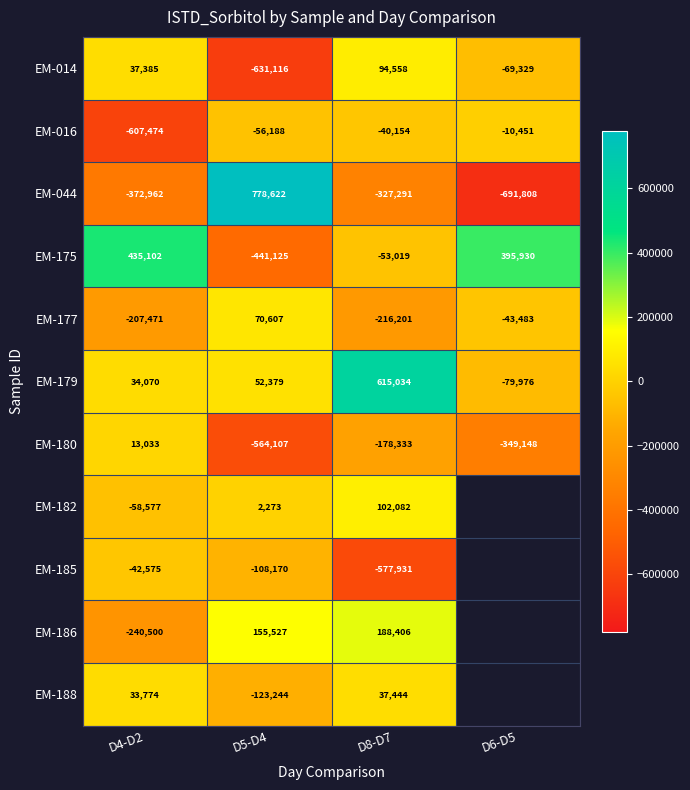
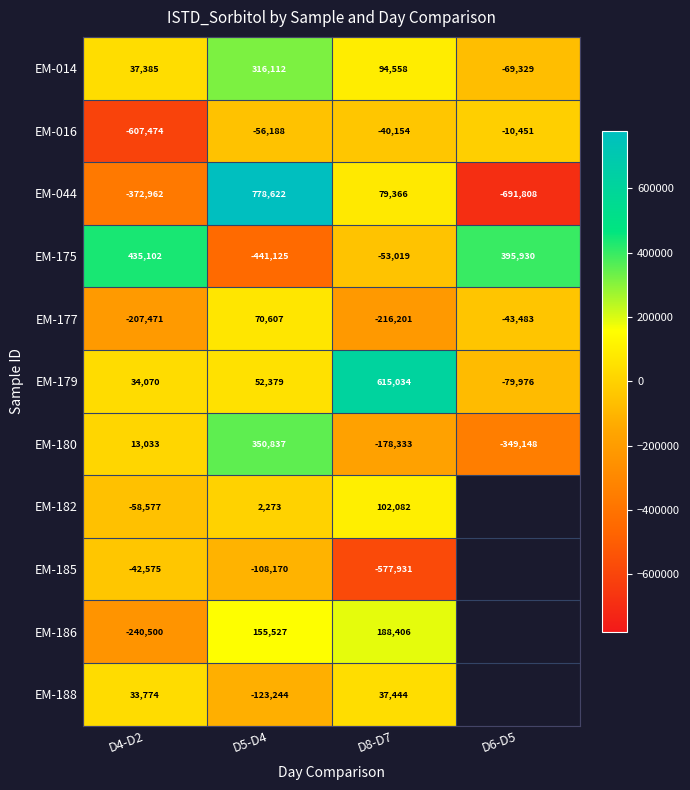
  {
    "EM-014": {
      "D4-D2": "37,385",
-     "D5-D4": "-631,116",
+     "D5-D4": "316,112",
      "D8-D7": "94,558",
      "D6-D5": "-69,329"
    },
    "EM-016": {
      "D4-D2": "-607,474",
      "D5-D4": "-56,188",
      "D8-D7": "-40,154",
      "D6-D5": "-10,451"
    },
    "EM-044": {
      "D4-D2": "-372,962",
      "D5-D4": "778,622",
-     "D8-D7": "-327,291",
+     "D8-D7": "79,366",
      "D6-D5": "-691,808"
    },
    "EM-175": {
      "D4-D2": "435,102",
      "D5-D4": "-441,125",
      "D8-D7": "-53,019",
      "D6-D5": "395,930"
    },
    "EM-177": {
      "D4-D2": "-207,471",
      "D5-D4": "70,607",
      "D8-D7": "-216,201",
      "D6-D5": "-43,483"
    },
    "EM-179": {
      "D4-D2": "34,070",
      "D5-D4": "52,379",
      "D8-D7": "615,034",
      "D6-D5": "-79,976"
    },
    "EM-180": {
      "D4-D2": "13,033",
-     "D5-D4": "-564,107",
+     "D5-D4": "350,837",
      "D8-D7": "-178,333",
      "D6-D5": "-349,148"
    },
    "EM-182": {
      "D4-D2": "-58,577",
      "D5-D4": "2,273",
      "D8-D7": "102,082"
    },
    "EM-185": {
      "D4-D2": "-42,575",
      "D5-D4": "-108,170",
      "D8-D7": "-577,931"
    },
    "EM-186": {
      "D4-D2": "-240,500",
      "D5-D4": "155,527",
      "D8-D7": "188,406"
    },
    "EM-188": {
      "D4-D2": "33,774",
      "D5-D4": "-123,244",
      "D8-D7": "37,444"
    }
  }
